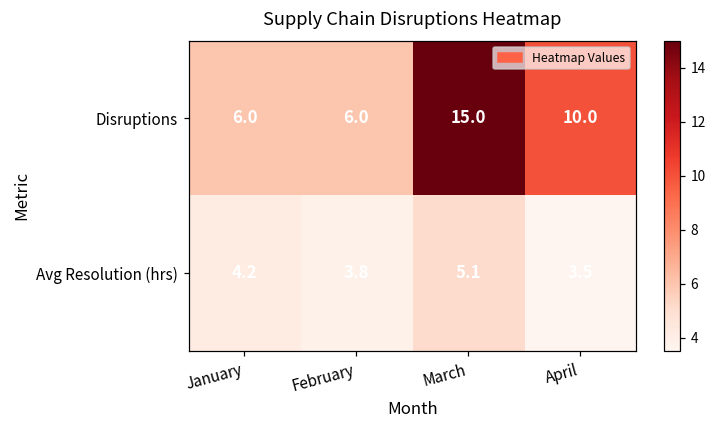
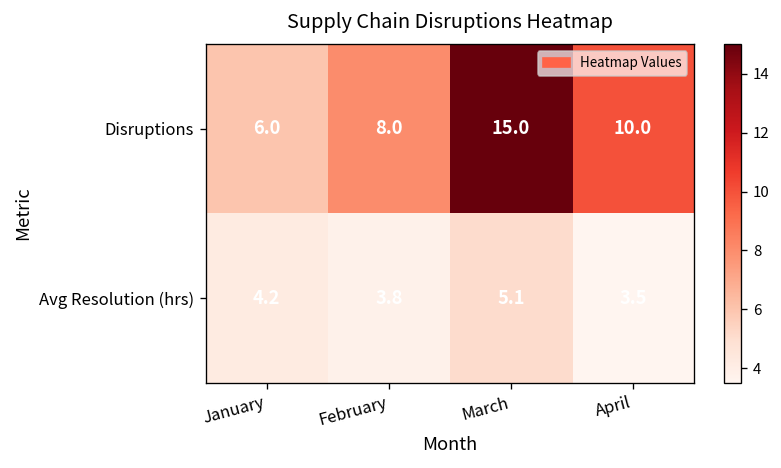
  {
    "Disruptions": {
      "January": 6.0,
-     "February": 6.0,
+     "February": 8.0,
      "March": 15.0,
      "April": 10.0
    },
    "Avg Resolution (hrs)": {
      "March": 5.1
    }
  }
